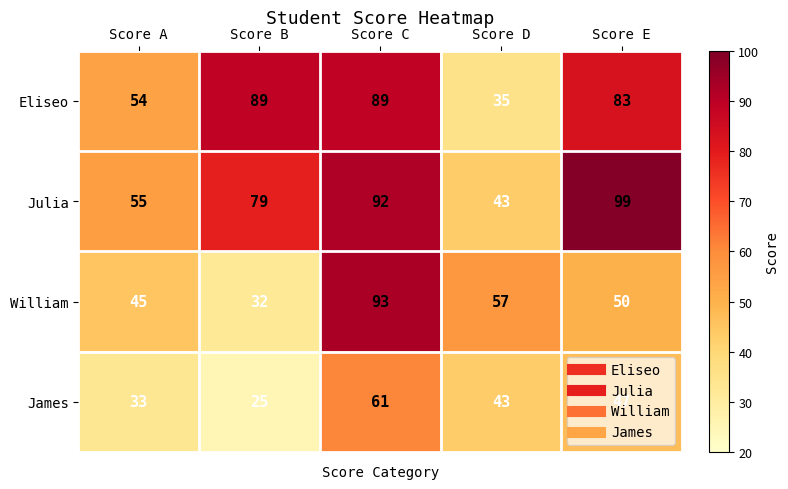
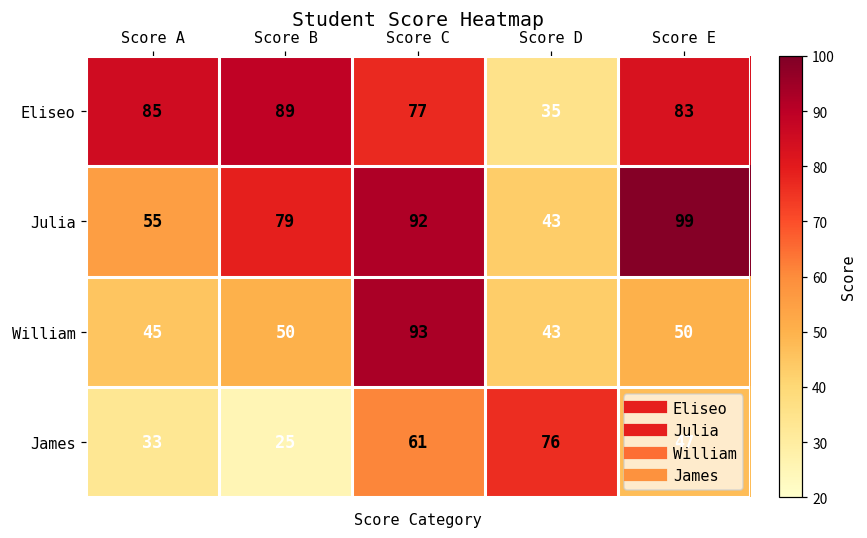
  {
    "Eliseo": {
-     "Score A": 54,
+     "Score A": 85,
      "Score B": 89,
-     "Score C": 89,
+     "Score C": 77,
      "Score D": 35,
      "Score E": 83
    },
    "Julia": {
      "Score A": 55,
      "Score B": 79,
      "Score C": 92,
      "Score D": 43,
      "Score E": 99
    },
    "William": {
      "Score A": 45,
-     "Score B": 32,
+     "Score B": 50,
      "Score C": 93,
-     "Score D": 57,
+     "Score D": 43,
      "Score E": 50
    },
    "James": {
      "Score A": 33,
      "Score B": 25,
      "Score C": 61,
-     "Score D": 43
+     "Score D": 76
    }
  }
